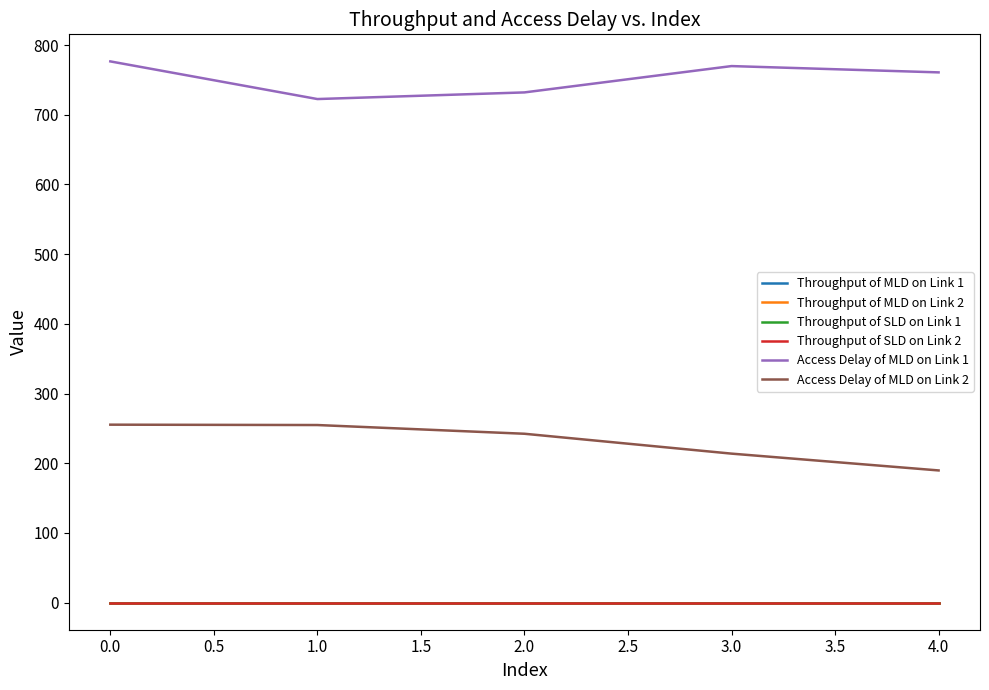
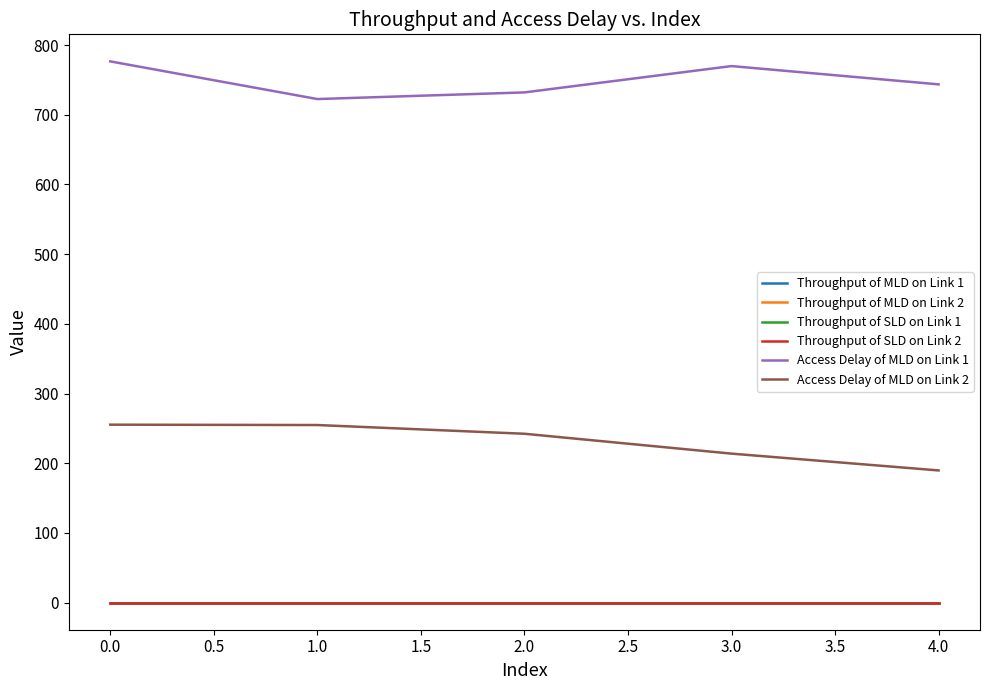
  {
    "Throughput of SLD on Link 2": {
      "0.0": 0,
      "1.0": 0,
      "2.0": 0,
      "3.0": 0,
      "4.0": 0
    },
    "Access Delay of MLD on Link 1": {
      "0.0": 780,
      "1.0": 720,
      "2.0": 730,
      "3.0": 770,
-     "4.0": 760
+     "4.0": 740
    },
    "Access Delay of MLD on Link 2": {
      "0.0": 260,
      "1.0": 250,
      "2.0": 240,
      "3.0": 210,
      "4.0": 190
    }
  }
